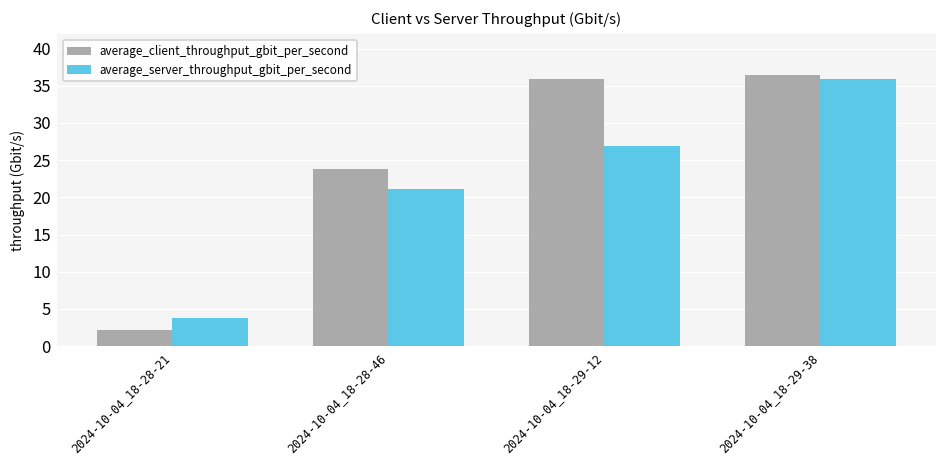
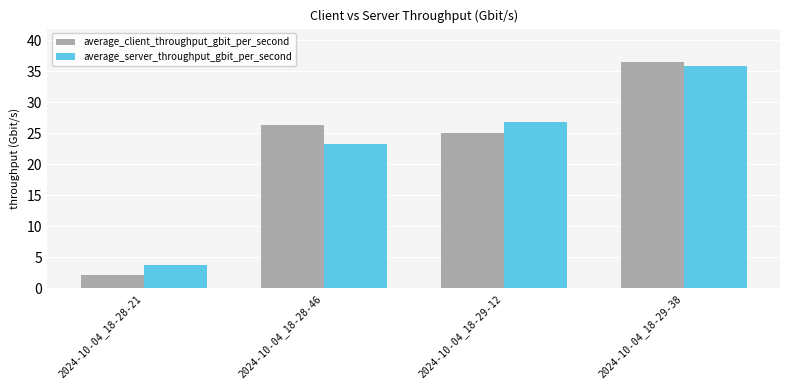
  {
    "average_client_throughput_gbit_per_second": {
      "2024-10-04_18-28-21": 2,
-     "2024-10-04_18-28-46": 24,
-     "2024-10-04_18-29-12": 36,
+     "2024-10-04_18-28-46": 26,
+     "2024-10-04_18-29-12": 25,
      "2024-10-04_18-29-38": 36
    },
    "average_server_throughput_gbit_per_second": {
      "2024-10-04_18-28-21": 4,
-     "2024-10-04_18-28-46": 21,
+     "2024-10-04_18-28-46": 23,
      "2024-10-04_18-29-12": 27,
      "2024-10-04_18-29-38": 36
    }
  }
